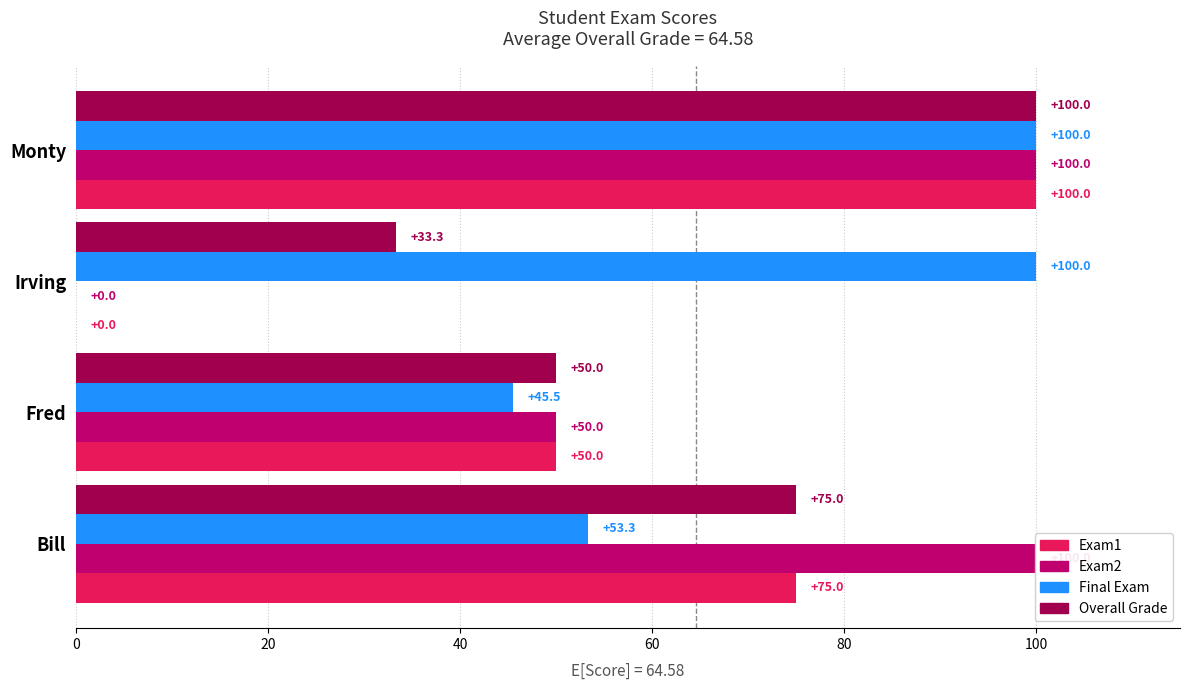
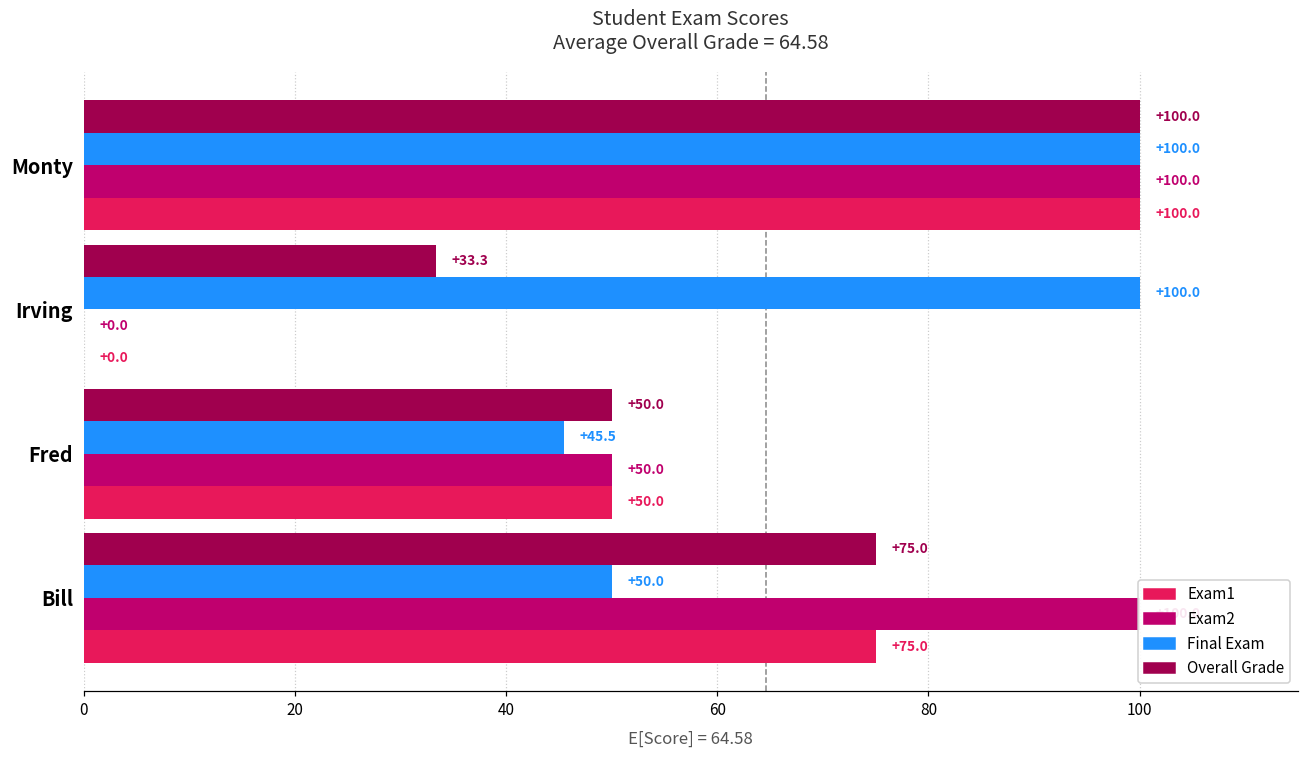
  {
    "Final Exam": {
      "Monty": "+100.0",
      "Irving": "+100.0",
      "Fred": "+45.5",
-     "Bill": "+53.3"
+     "Bill": "+50.0"
    }
  }
